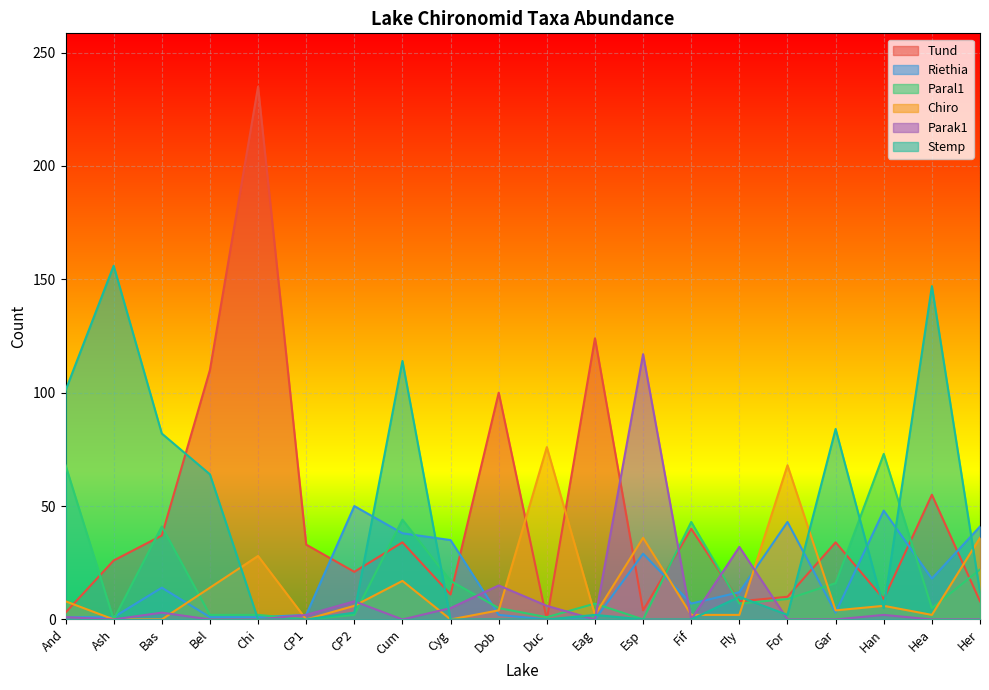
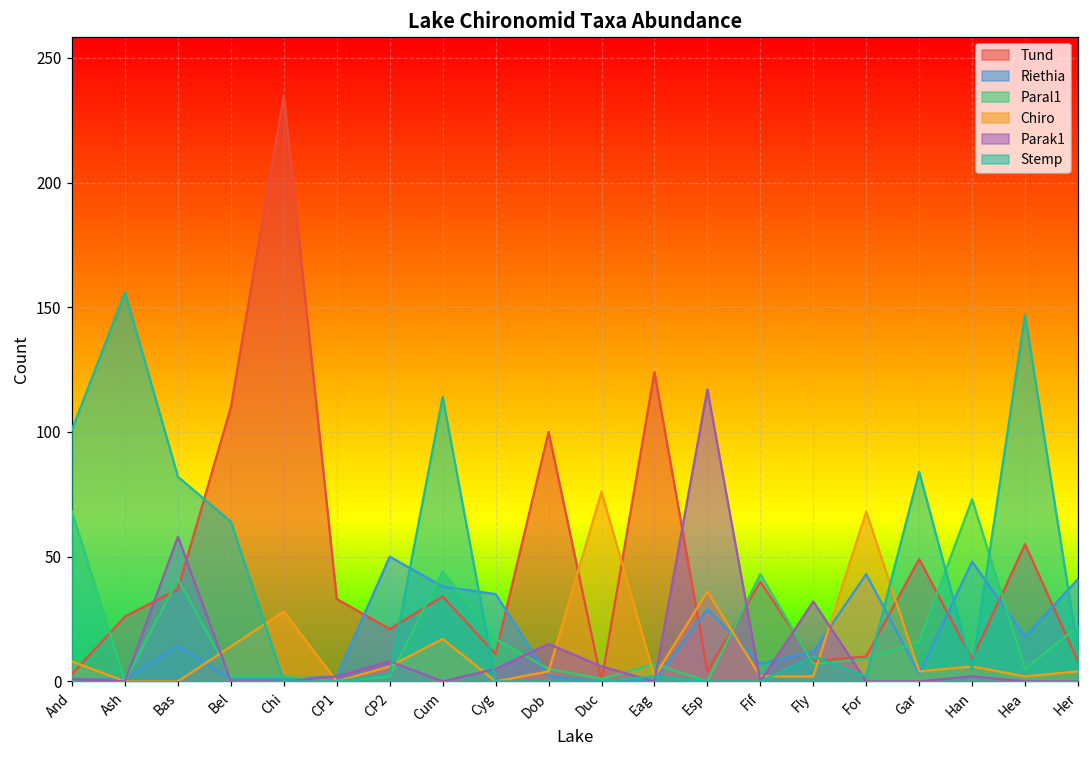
  {
    "Tund": {
      "And": 3,
      "Ash": 26,
      "Bas": 37,
      "Bel": 110,
      "Chi": 235,
      "CP1": 33,
      "CP2": 21,
      "Cum": 34,
      "Cyg": 11,
      "Dob": 100,
      "Eag": 124,
      "Esp": 4,
      "Fif": 40,
-     "Gar": 34,
+     "Gar": 49,
      "Han": 9,
      "Hea": 55,
      "Her": 8
    },
    "Riethia": {
      "Bas": 14,
      "CP2": 50,
      "Cum": 38,
      "Cyg": 35,
      "Dob": 2,
      "Esp": 29,
      "Fif": 7,
      "Fly": 12,
      "For": 43,
      "Han": 48,
      "Hea": 18,
      "Her": 41
    },
    "Chiro": {
      "And": 8,
      "Bas": 0,
      "Bel": 14,
      "Chi": 28,
      "CP2": 6,
      "Cum": 17,
      "Duc": 76,
      "Esp": 36,
      "Fif": 2,
      "Fly": 2,
      "For": 68,
      "Hea": 2,
-     "Her": 36
+     "Her": 4
    },
    "Parak1": {
-     "Bas": 3,
+     "Bas": 58,
      "CP2": 8,
      "Cum": 0,
      "Cyg": 5,
      "Dob": 15,
      "Duc": 6,
      "Esp": 117,
      "Fly": 32,
      "For": 0,
      "Gar": 0,
      "Han": 2,
      "Hea": 0,
      "Her": 0
    }
  }
